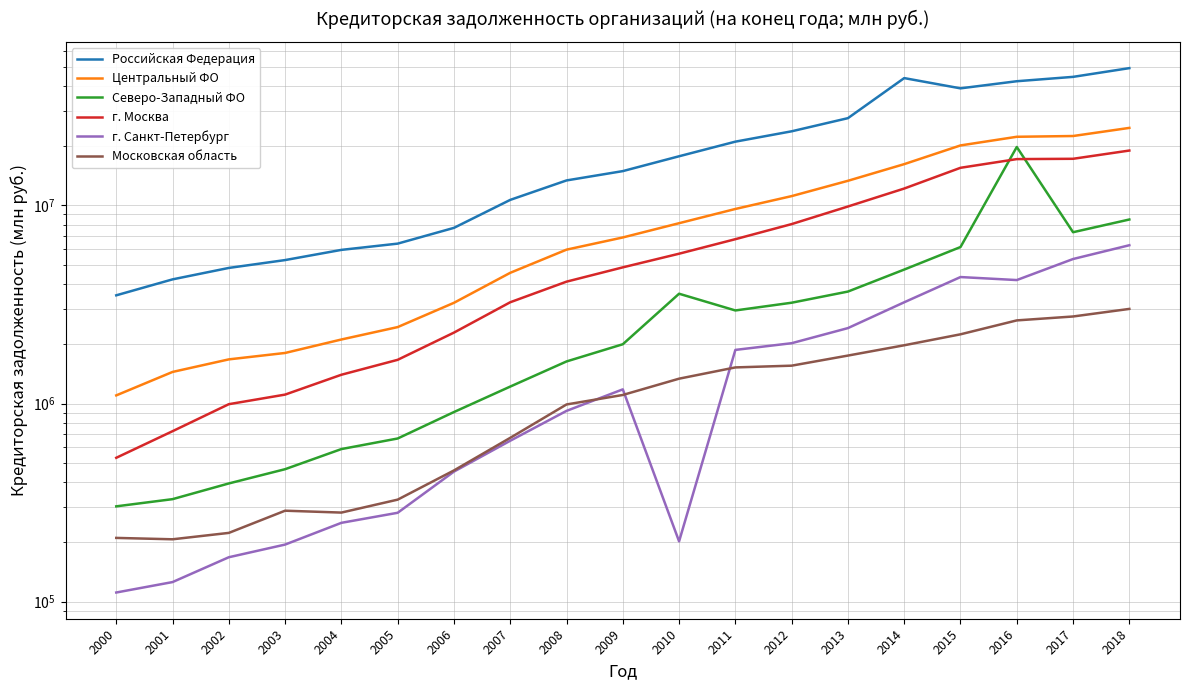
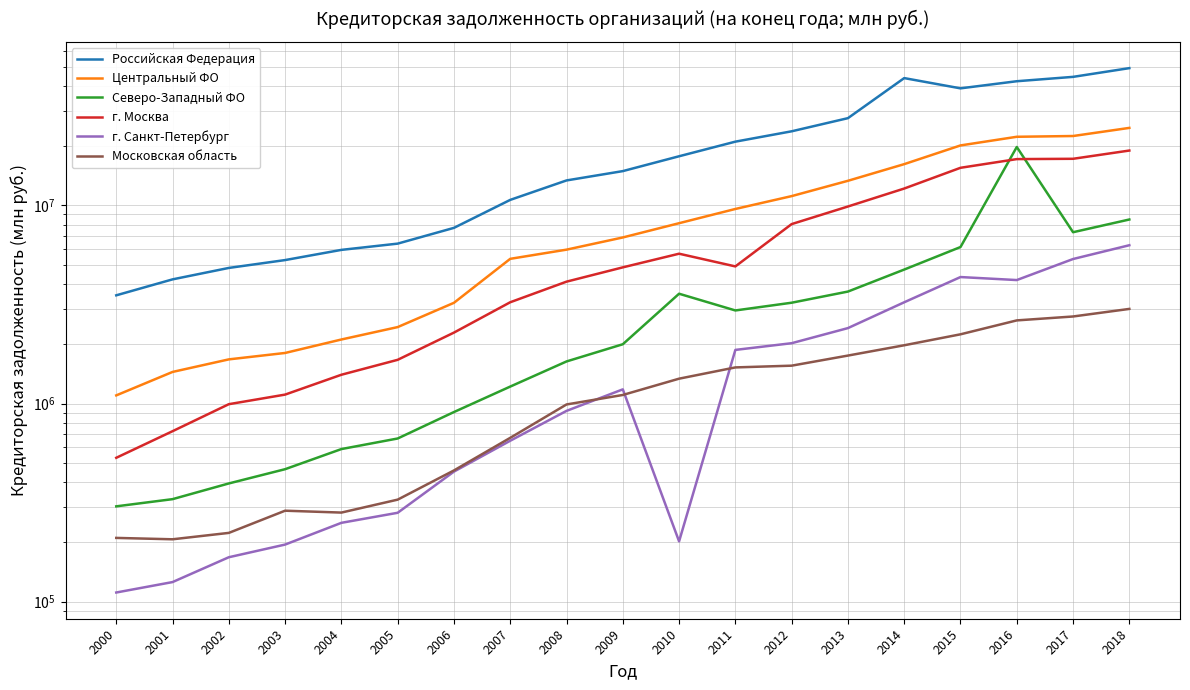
  {
    "Российская Федерация": {
      "2000": 3500000,
      "2001": 4200000,
      "2002": 4800000,
      "2003": 5300000,
      "2004": 6000000,
      "2005": 6400000,
      "2006": 7700000,
      "2007": 11000000,
      "2008": 13000000,
      "2009": 15000000,
      "2010": 18000000,
      "2011": 21000000,
      "2012": 24000000,
      "2013": 28000000,
      "2014": 44000000,
      "2015": 39000000,
      "2016": 42000000,
      "2017": 44000000,
      "2018": 49000000
    },
    "Центральный ФО": {
      "2000": 1100000,
      "2001": 1400000,
      "2002": 1700000,
      "2003": 1800000,
      "2004": 2100000,
      "2005": 2400000,
      "2006": 3200000,
-     "2007": 4600000,
+     "2007": 5400000,
      "2008": 6000000,
      "2009": 6900000,
      "2010": 8100000,
      "2011": 10000000,
      "2012": 11000000,
      "2013": 13000000,
      "2014": 16000000,
      "2015": 20000000,
      "2016": 22000000,
      "2017": 22000000,
      "2018": 25000000
    },
    "Северо-Западный ФО": {
      "2000": 300000,
      "2001": 330000,
      "2002": 400000,
      "2003": 470000,
      "2004": 590000,
      "2005": 670000,
      "2006": 900000,
      "2007": 1200000,
      "2008": 1600000,
      "2009": 2000000,
      "2010": 3600000,
      "2011": 2900000,
      "2012": 3200000,
      "2013": 3700000,
      "2014": 4700000,
      "2015": 6200000,
      "2016": 20000000,
      "2017": 7300000,
      "2018": 8500000
    },
    "г. Москва": {
      "2000": 530000,
      "2001": 720000,
      "2002": 1000000,
      "2003": 1100000,
      "2004": 1400000,
      "2005": 1700000,
      "2006": 2300000,
      "2007": 3200000,
      "2008": 4100000,
      "2009": 4900000,
      "2010": 5700000,
-     "2011": 6700000,
+     "2011": 4900000,
      "2012": 8000000,
      "2013": 10000000,
      "2014": 12000000,
      "2015": 15000000,
      "2016": 17000000,
      "2017": 17000000,
      "2018": 19000000
    },
    "г. Санкт-Петербург": {
      "2000": 110000,
      "2001": 130000,
      "2002": 170000,
      "2003": 190000,
      "2004": 250000,
      "2005": 280000,
      "2007": 650000,
      "2008": 900000,
      "2009": 1200000,
      "2010": 200000,
      "2011": 1900000,
      "2012": 2000000,
      "2013": 2400000,
      "2014": 3200000,
      "2015": 4300000,
      "2016": 4200000,
      "2017": 5400000,
      "2018": 6300000
    },
    "Московская область": {
      "2000": 210000,
      "2001": 210000,
      "2002": 220000,
      "2003": 290000,
      "2004": 280000,
      "2005": 330000,
      "2007": 670000,
      "2008": 1000000,
      "2009": 1100000,
      "2010": 1300000,
      "2011": 1500000,
      "2012": 1600000,
      "2013": 1700000,
      "2014": 2000000,
      "2015": 2200000,
      "2016": 2600000,
      "2017": 2700000,
      "2018": 3000000
    }
  }
